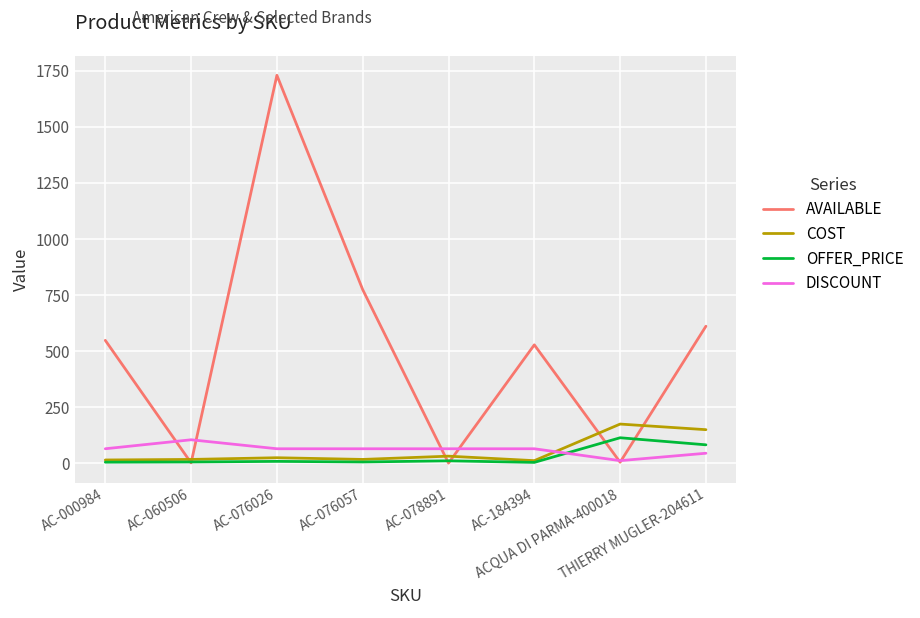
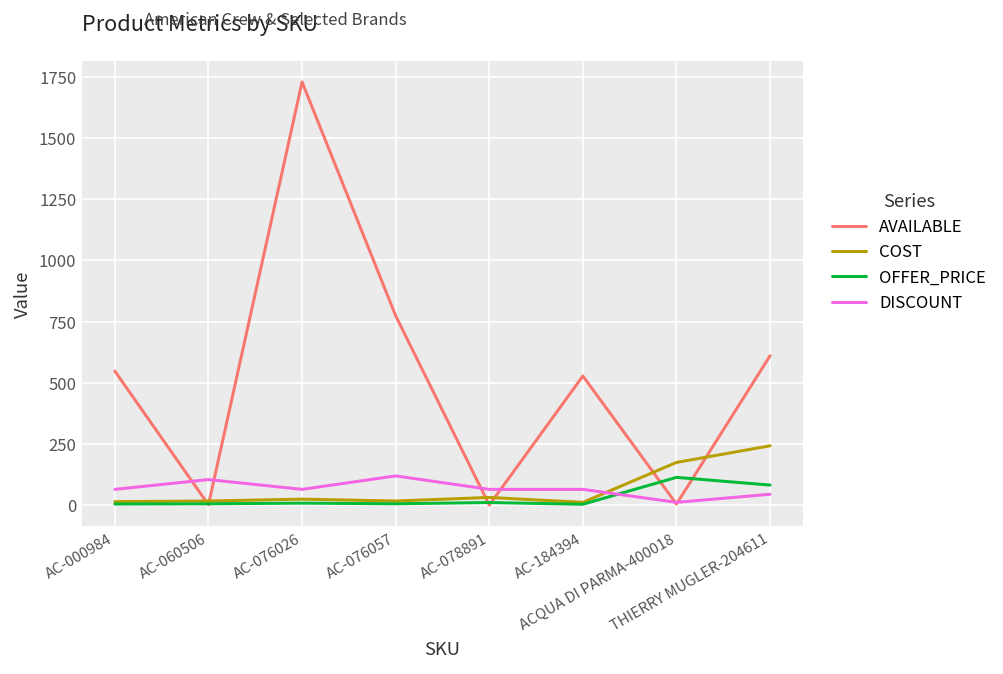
  {
    "AVAILABLE": {
      "AC-000984": 550,
      "AC-076026": 1730,
      "AC-076057": 770,
      "AC-184394": 530,
      "THIERRY MUGLER-204611": 610
    },
    "COST": {
      "AC-076026": 30,
      "AC-078891": 30,
      "ACQUA DI PARMA-400018": 180,
-     "THIERRY MUGLER-204611": 150
+     "THIERRY MUGLER-204611": 240
    },
    "OFFER_PRICE": {
      "AC-076026": 10,
      "ACQUA DI PARMA-400018": 110,
      "THIERRY MUGLER-204611": 80
    },
    "DISCOUNT": {
      "AC-000984": 70,
      "AC-060506": 110,
      "AC-076026": 70,
-     "AC-076057": 70,
+     "AC-076057": 120,
      "AC-078891": 70,
      "AC-184394": 70,
      "THIERRY MUGLER-204611": 50
    }
  }
